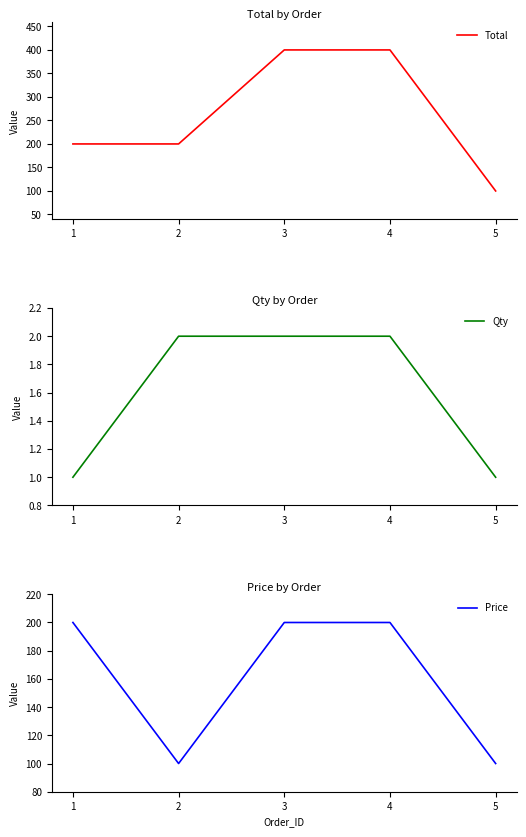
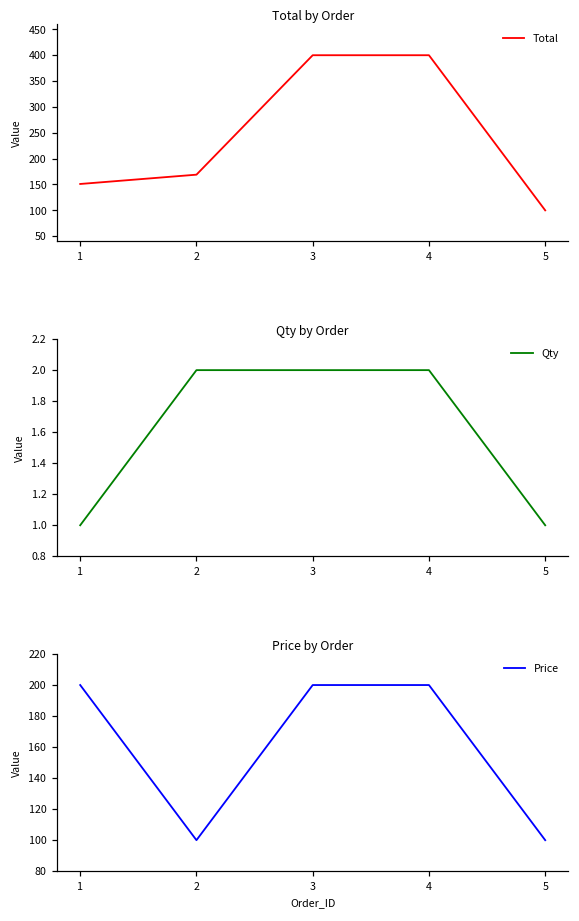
  {
    "Total by Order": {
-     "1": 200,
-     "2": 200,
+     "1": 150,
+     "2": 170,
      "3": 400,
      "4": 400,
      "5": 100
    },
    "Qty by Order": {
      "1": 1.00,
      "2": 2.00,
      "3": 2.00,
      "4": 2.00,
      "5": 1.00
    },
    "Price by Order": {
      "1": 200,
      "2": 100,
      "3": 200,
      "4": 200,
      "5": 100
    }
  }
